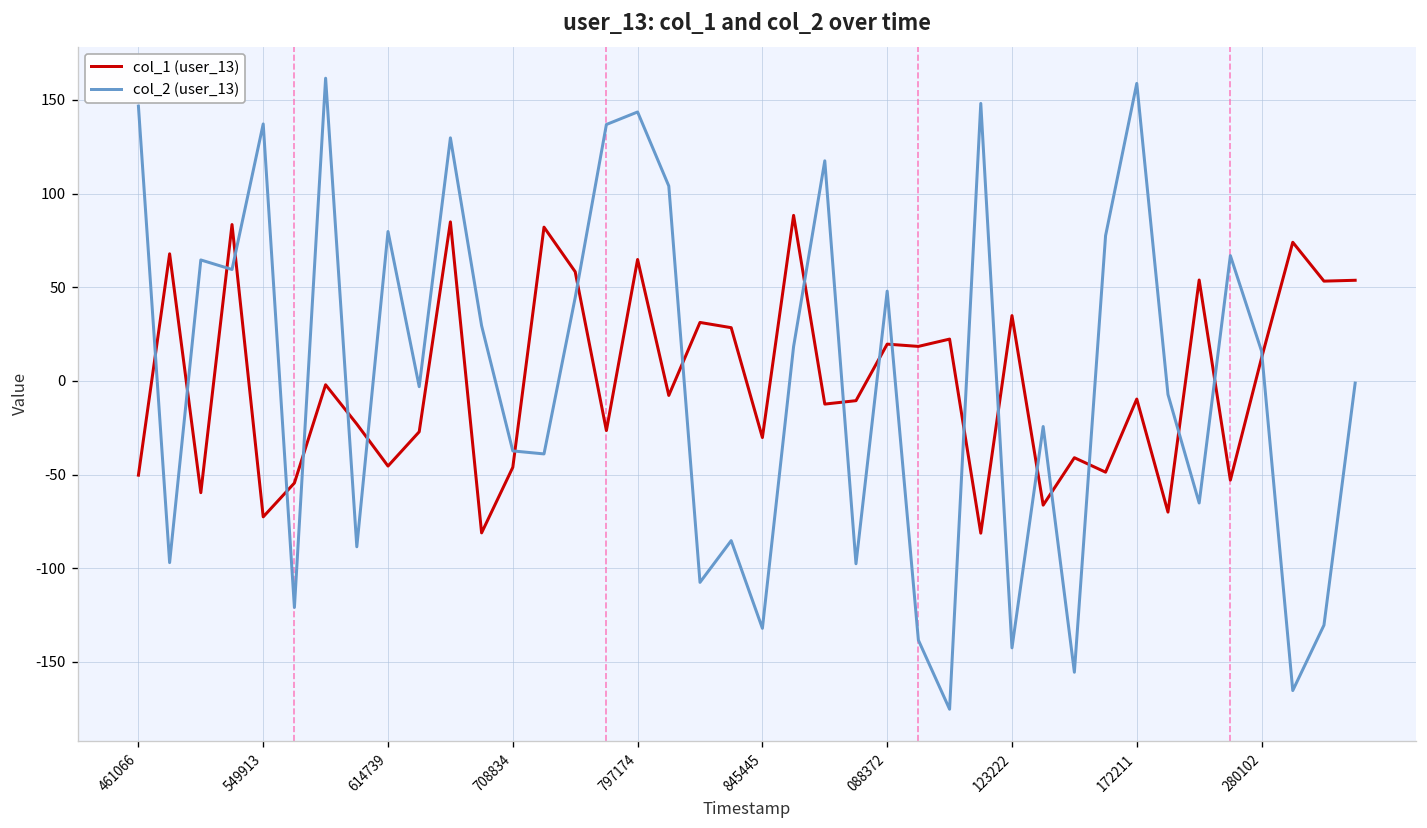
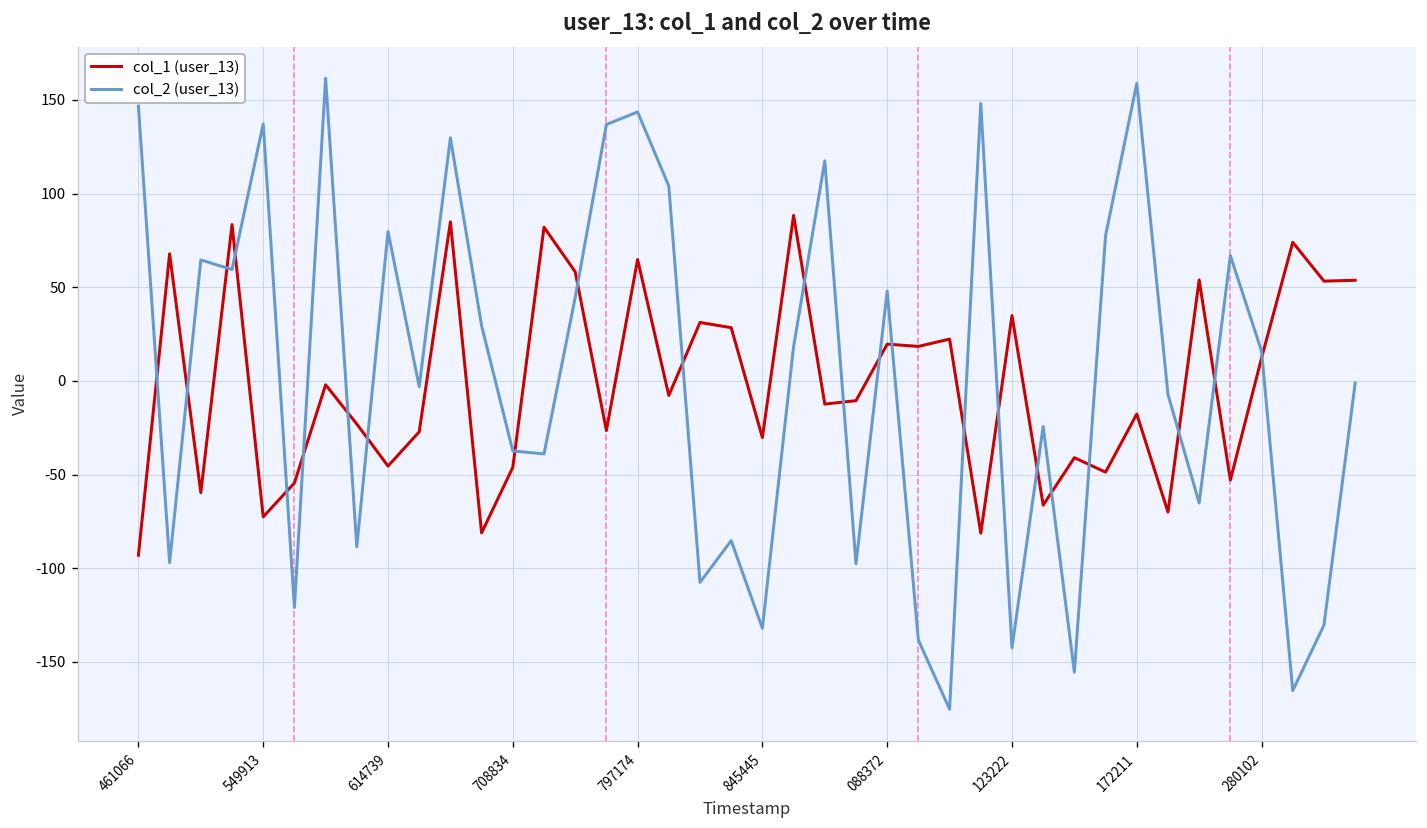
  {
    "col_1 (user_13)": {
-     "461066": -50,
+     "461066": -93,
      "549913": -73,
      "614739": -45,
      "708834": -46,
      "797174": 65,
      "845445": -30,
      "088372": 20,
      "123222": 35,
-     "172211": -10,
+     "172211": -18,
      "280102": 12
    },
    "col_2 (user_13)": {
      "461066": 147,
      "549913": 137,
      "614739": 80,
      "708834": -37,
      "797174": 144,
      "845445": -132,
      "088372": 48,
      "123222": -143,
      "172211": 159,
      "280102": 16
    }
  }
